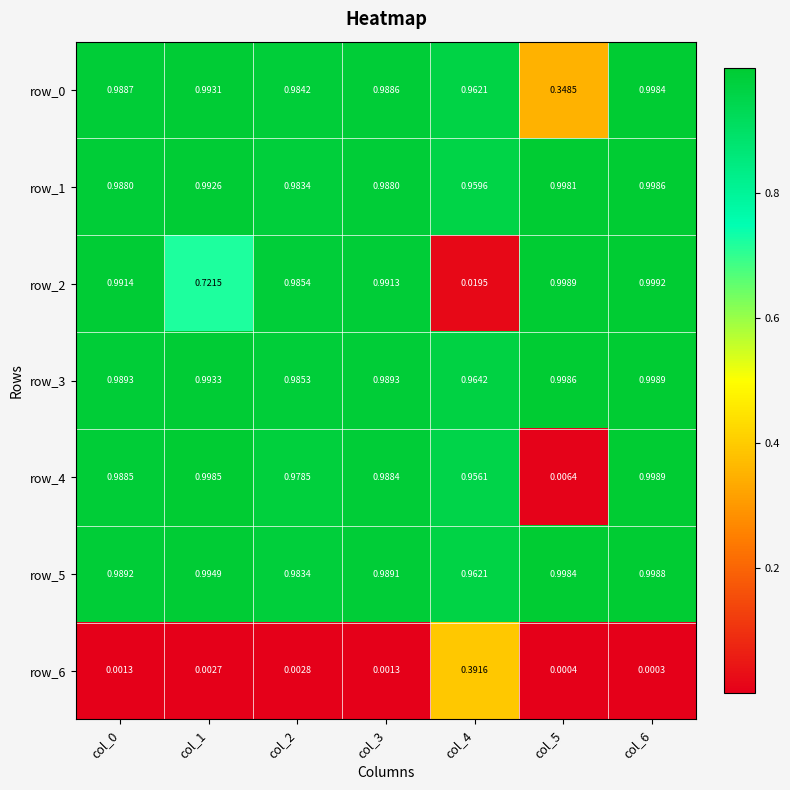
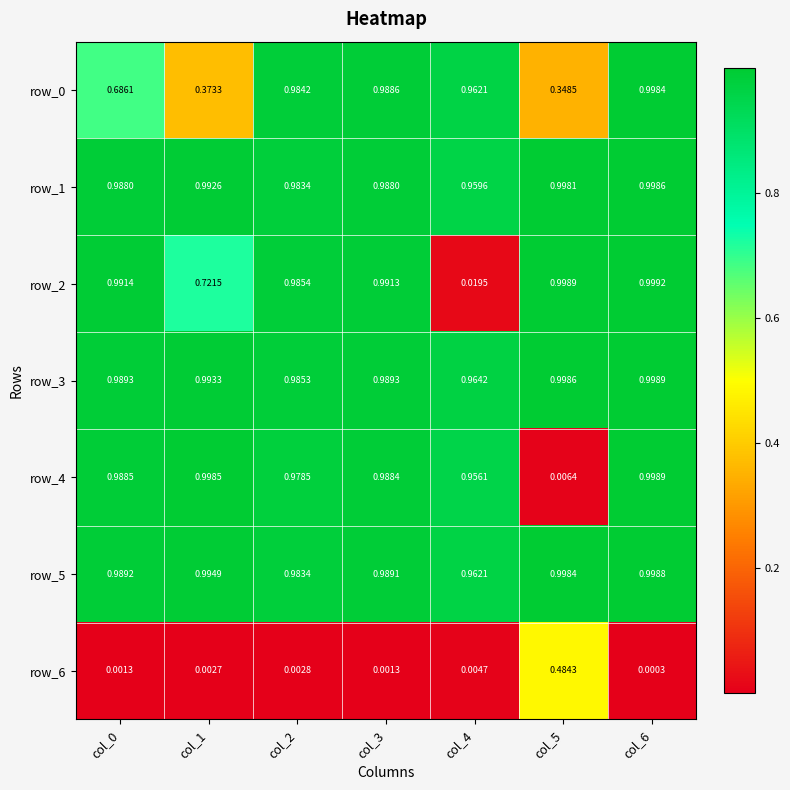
  {
    "row_0": {
-     "col_0": 0.9887,
-     "col_1": 0.9931,
+     "col_0": 0.6861,
+     "col_1": 0.3733,
      "col_2": 0.9842,
      "col_3": 0.9886,
      "col_4": 0.9621,
      "col_5": 0.3485,
      "col_6": 0.9984
    },
    "row_1": {
      "col_0": 0.9880,
      "col_1": 0.9926,
      "col_2": 0.9834,
      "col_3": 0.9880,
      "col_4": 0.9596,
      "col_5": 0.9981,
      "col_6": 0.9986
    },
    "row_2": {
      "col_0": 0.9914,
      "col_1": 0.7215,
      "col_2": 0.9854,
      "col_3": 0.9913,
      "col_4": 0.0195,
      "col_5": 0.9989,
      "col_6": 0.9992
    },
    "row_3": {
      "col_0": 0.9893,
      "col_1": 0.9933,
      "col_2": 0.9853,
      "col_3": 0.9893,
      "col_4": 0.9642,
      "col_5": 0.9986,
      "col_6": 0.9989
    },
    "row_4": {
      "col_0": 0.9885,
      "col_1": 0.9985,
      "col_2": 0.9785,
      "col_3": 0.9884,
      "col_4": 0.9561,
      "col_5": 0.0064,
      "col_6": 0.9989
    },
    "row_5": {
      "col_0": 0.9892,
      "col_1": 0.9949,
      "col_2": 0.9834,
      "col_3": 0.9891,
      "col_4": 0.9621,
      "col_5": 0.9984,
      "col_6": 0.9988
    },
    "row_6": {
      "col_0": 0.0013,
      "col_1": 0.0027,
      "col_2": 0.0028,
      "col_3": 0.0013,
-     "col_4": 0.3916,
-     "col_5": 0.0004,
+     "col_4": 0.0047,
+     "col_5": 0.4843,
      "col_6": 0.0003
    }
  }
